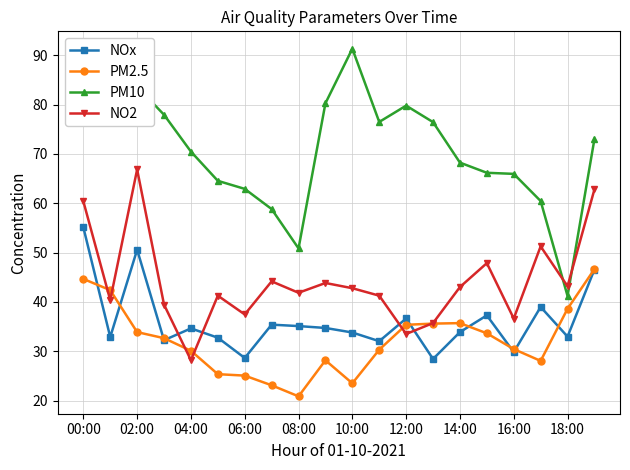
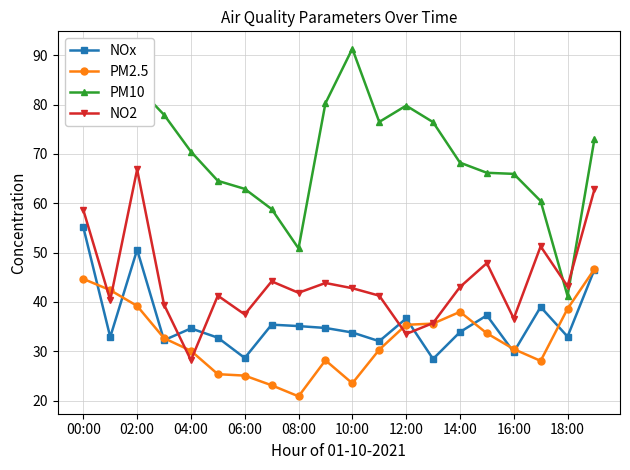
  {
    "NOx": {
      "00:00": 55,
      "02:00": 51,
      "04:00": 35,
      "06:00": 29,
      "08:00": 35,
      "10:00": 34,
      "12:00": 37,
      "14:00": 34,
      "16:00": 30,
      "18:00": 33
    },
    "PM2.5": {
      "00:00": 45,
-     "02:00": 34,
+     "02:00": 39,
      "04:00": 30,
      "06:00": 25,
      "08:00": 21,
      "10:00": 24,
      "12:00": 35,
-     "14:00": 36,
+     "14:00": 38,
      "16:00": 30,
      "18:00": 39
    },
    "PM10": {
      "04:00": 70,
      "06:00": 63,
      "08:00": 51,
      "10:00": 91,
      "12:00": 80,
      "14:00": 68,
      "16:00": 66,
      "18:00": 41
    },
    "NO2": {
-     "00:00": 60,
+     "00:00": 59,
      "02:00": 67,
      "04:00": 28,
      "06:00": 37,
      "08:00": 42,
      "10:00": 43,
      "12:00": 34,
      "14:00": 43,
      "16:00": 37,
      "18:00": 43
    }
  }
